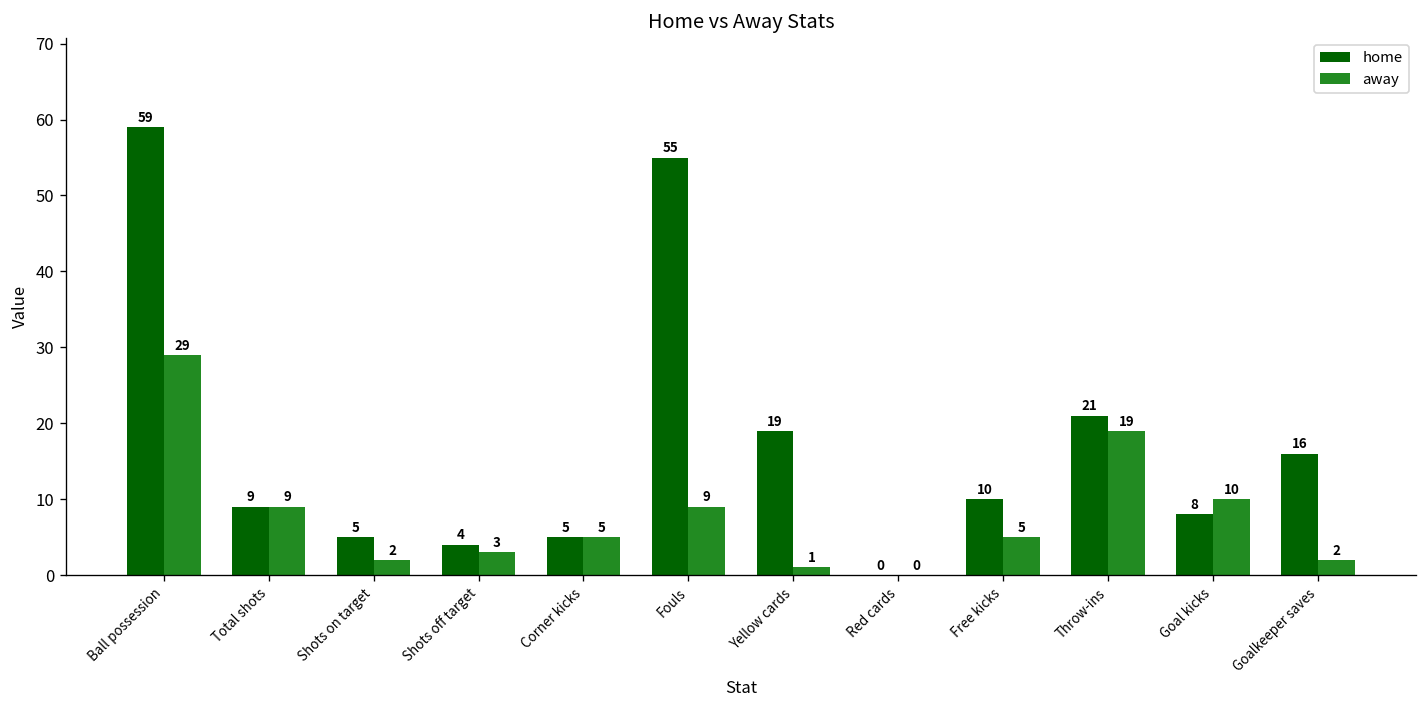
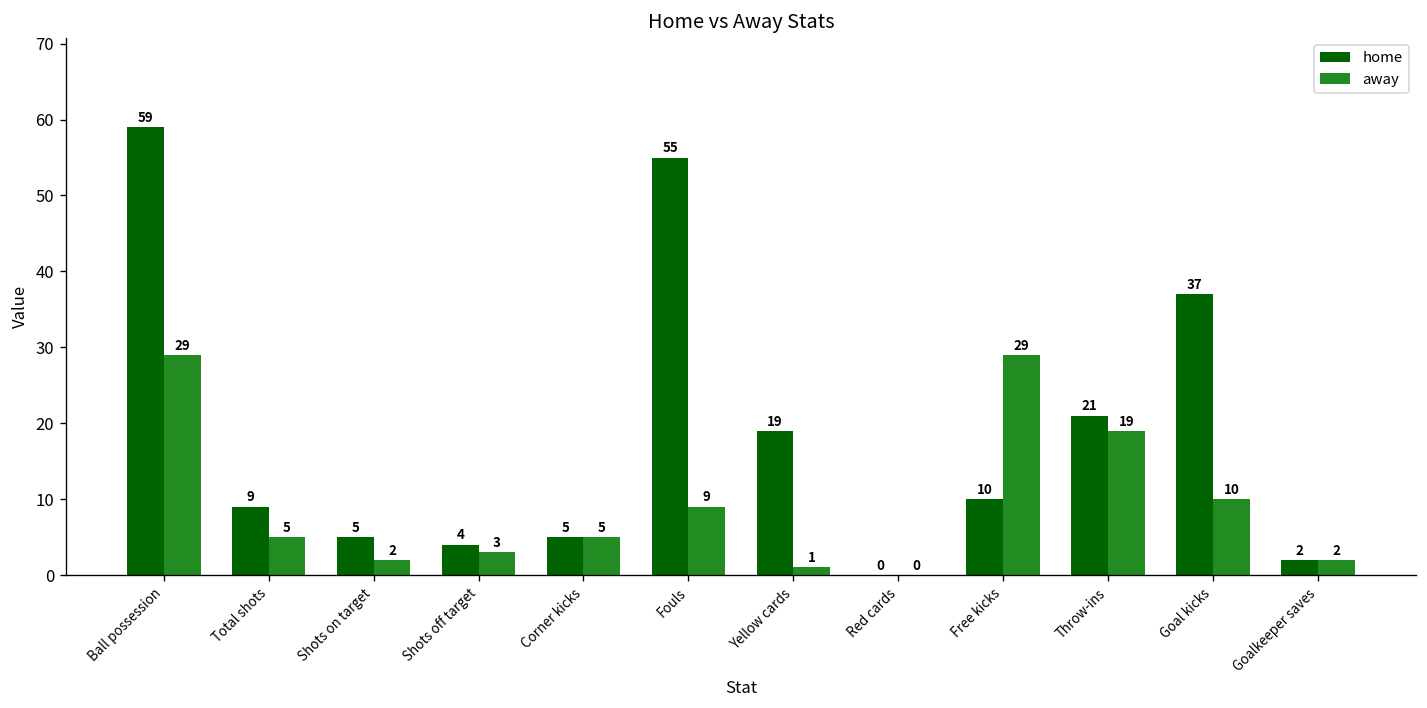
  {
    "home": {
      "Ball possession": 59,
      "Total shots": 9,
      "Shots on target": 5,
      "Shots off target": 4,
      "Corner kicks": 5,
      "Fouls": 55,
      "Yellow cards": 19,
      "Red cards": 0,
      "Free kicks": 10,
      "Throw-ins": 21,
-     "Goal kicks": 8,
-     "Goalkeeper saves": 16
+     "Goal kicks": 37,
+     "Goalkeeper saves": 2
    },
    "away": {
      "Ball possession": 29,
-     "Total shots": 9,
+     "Total shots": 5,
      "Shots on target": 2,
      "Shots off target": 3,
      "Corner kicks": 5,
      "Fouls": 9,
      "Yellow cards": 1,
      "Red cards": 0,
-     "Free kicks": 5,
+     "Free kicks": 29,
      "Throw-ins": 19,
      "Goal kicks": 10,
      "Goalkeeper saves": 2
    }
  }
